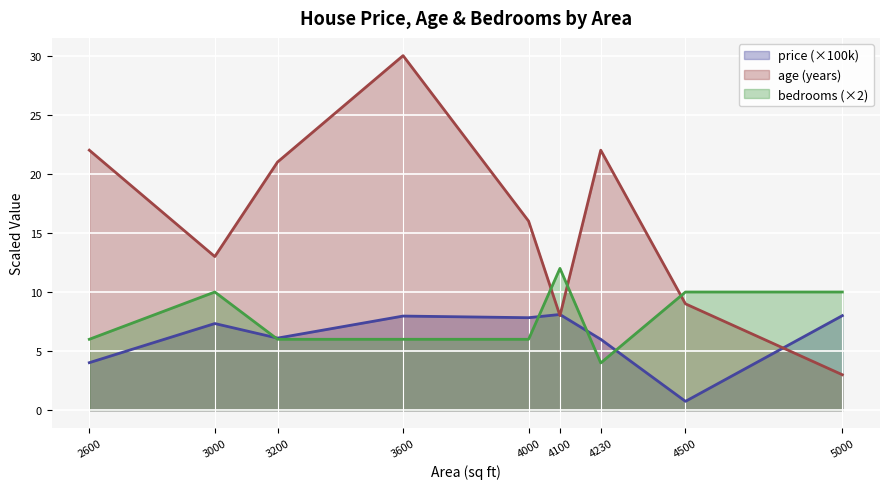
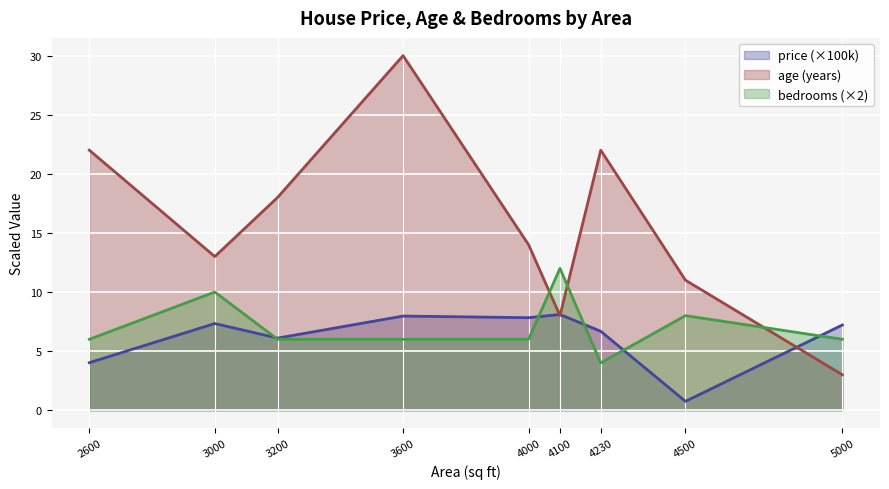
  {
    "price (×100k)": {
      "2600": 4.0,
      "3000": 7.3,
      "3600": 8.0,
      "4000": 7.8,
-     "4230": 6.0,
+     "4230": 6.7,
      "4500": 0.8,
-     "5000": 8.0
+     "5000": 7.2
    },
    "age (years)": {
      "2600": 22,
      "3000": 13,
-     "3200": 21,
+     "3200": 18,
      "3600": 30,
-     "4000": 16,
+     "4000": 14,
      "4230": 22,
-     "4500": 9,
+     "4500": 11,
      "5000": 3
    },
    "bedrooms (×2)": {
      "2600": 6.0,
      "3000": 10.0,
      "3600": 6.0,
      "4000": 6.0,
      "4100": 12.0,
      "4230": 4.0,
-     "4500": 10.0,
-     "5000": 10.0
+     "4500": 8.0,
+     "5000": 6.0
    }
  }
